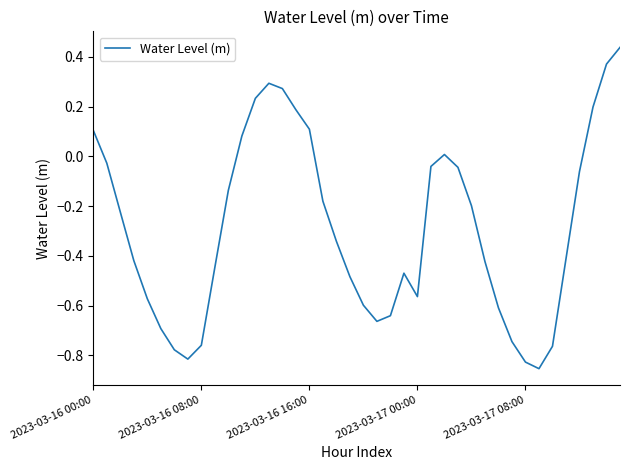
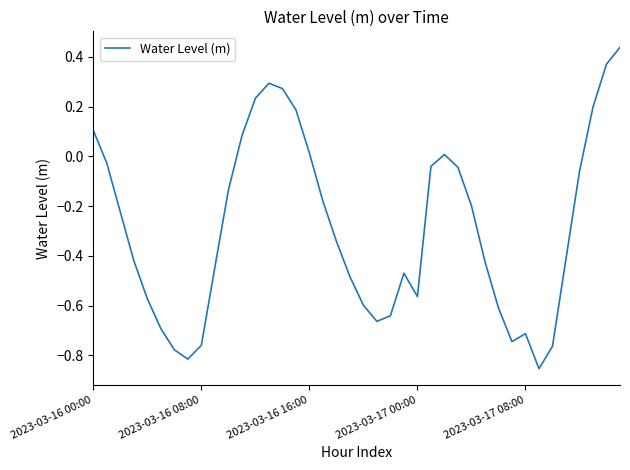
  {
    "2023-03-16 00:00": 0.10,
    "2023-03-16 08:00": -0.76,
-   "2023-03-16 16:00": 0.11,
+   "2023-03-16 16:00": 0.01,
    "2023-03-17 00:00": -0.56,
-   "2023-03-17 08:00": -0.83
+   "2023-03-17 08:00": -0.71
  }
